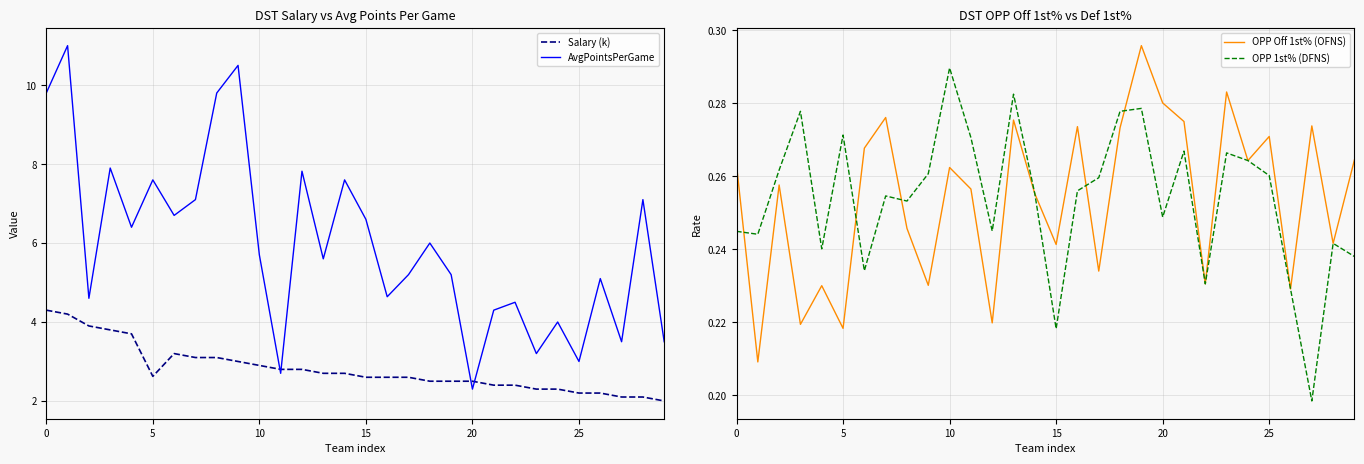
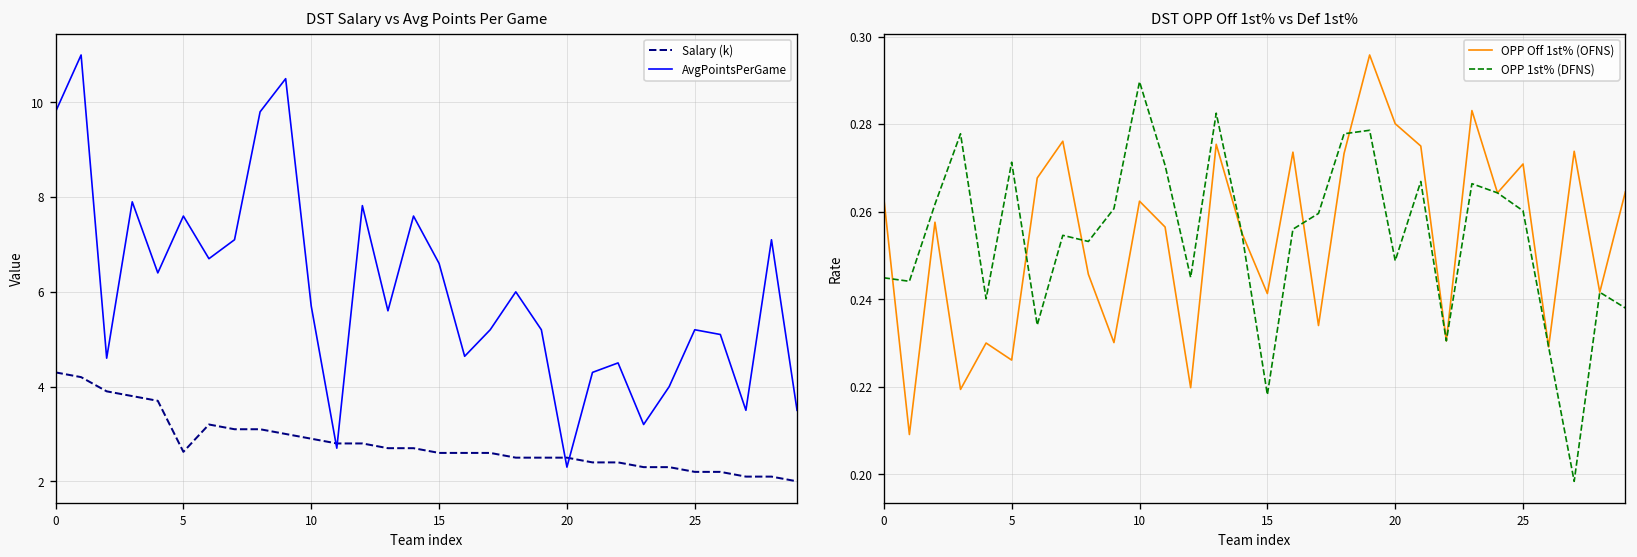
  {
    "DST Salary vs Avg Points Per Game": {
      "Salary (k)": {
        "0": 4.3,
        "5": 2.6,
        "10": 2.9,
        "15": 2.6,
        "20": 2.5,
        "25": 2.2
      },
      "AvgPointsPerGame": {
        "0": 9.8,
        "5": 7.6,
        "10": 5.7,
        "15": 6.6,
        "20": 2.3,
-       "25": 3.0
+       "25": 5.2
      }
    },
    "DST OPP Off 1st% vs Def 1st%": {
      "OPP Off 1st% (OFNS)": {
        "0": 0.263,
-       "5": 0.218,
+       "5": 0.226,
        "10": 0.262,
        "15": 0.241,
        "20": 0.280,
        "25": 0.271
      },
      "OPP 1st% (DFNS)": {
        "0": 0.245,
        "5": 0.271,
        "10": 0.290,
        "15": 0.218,
        "20": 0.249,
        "25": 0.260
      }
    }
  }
